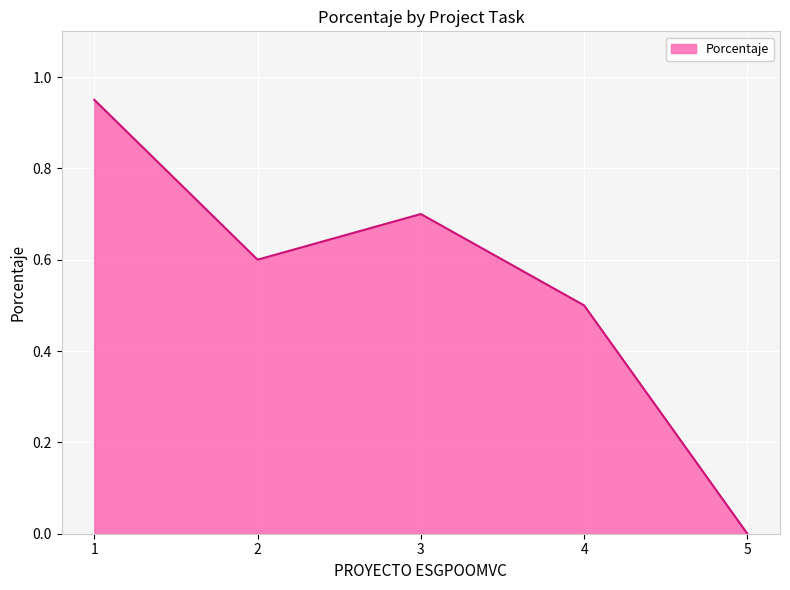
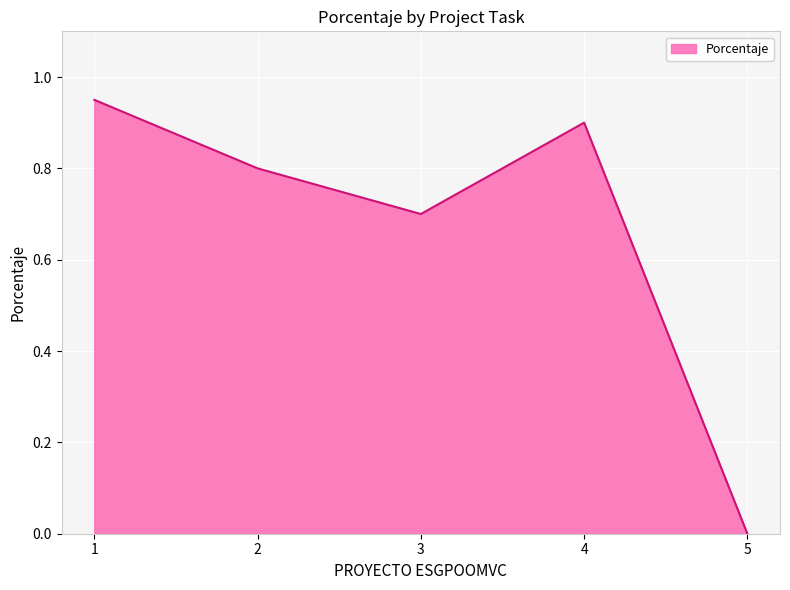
  {
    "1": 0.95,
-   "2": 0.6,
+   "2": 0.8,
    "3": 0.7,
-   "4": 0.5,
+   "4": 0.9,
    "5": 0.0
  }
